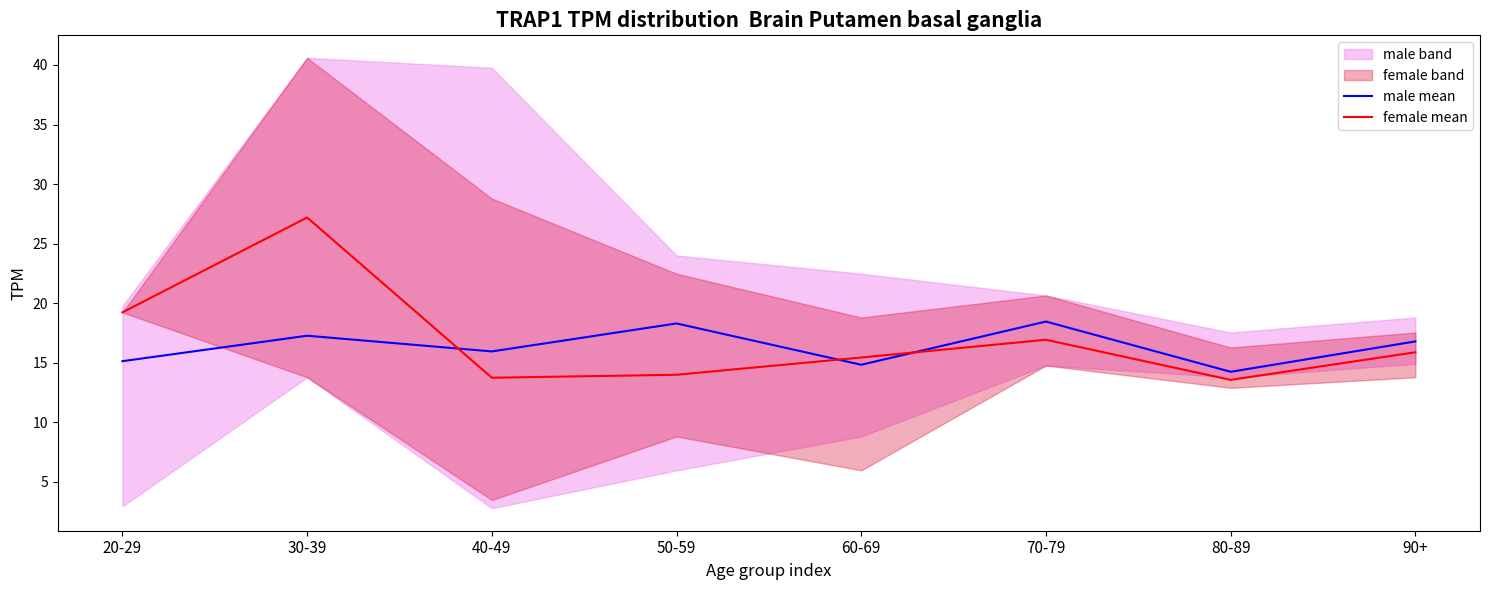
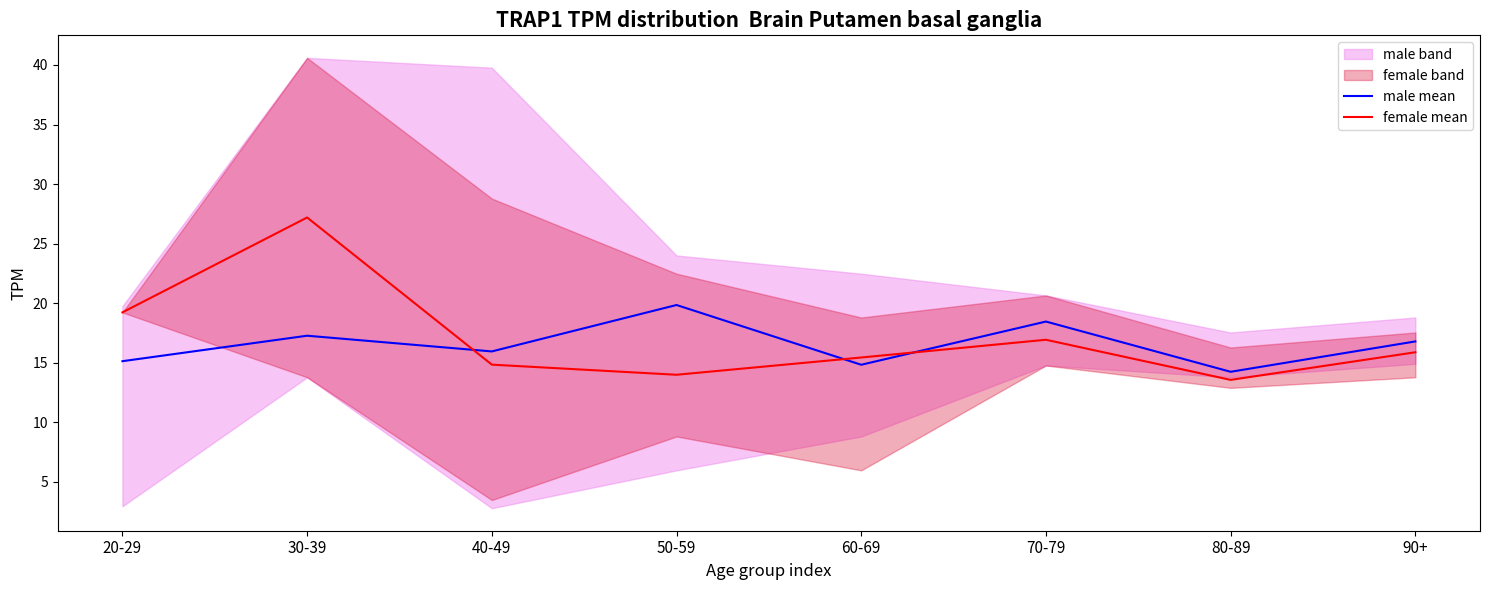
  {
    "male mean": {
      "20-29": 15.1,
      "30-39": 17.3,
      "40-49": 15.9,
-     "50-59": 18.3,
+     "50-59": 19.8,
      "60-69": 14.8,
      "70-79": 18.5,
      "80-89": 14.2,
      "90+": 16.8
    },
    "female mean": {
      "30-39": 27.2,
-     "40-49": 13.7,
+     "40-49": 14.8,
      "50-59": 14.0,
      "60-69": 15.4,
      "70-79": 16.9,
      "80-89": 13.6,
      "90+": 15.9
    }
  }
